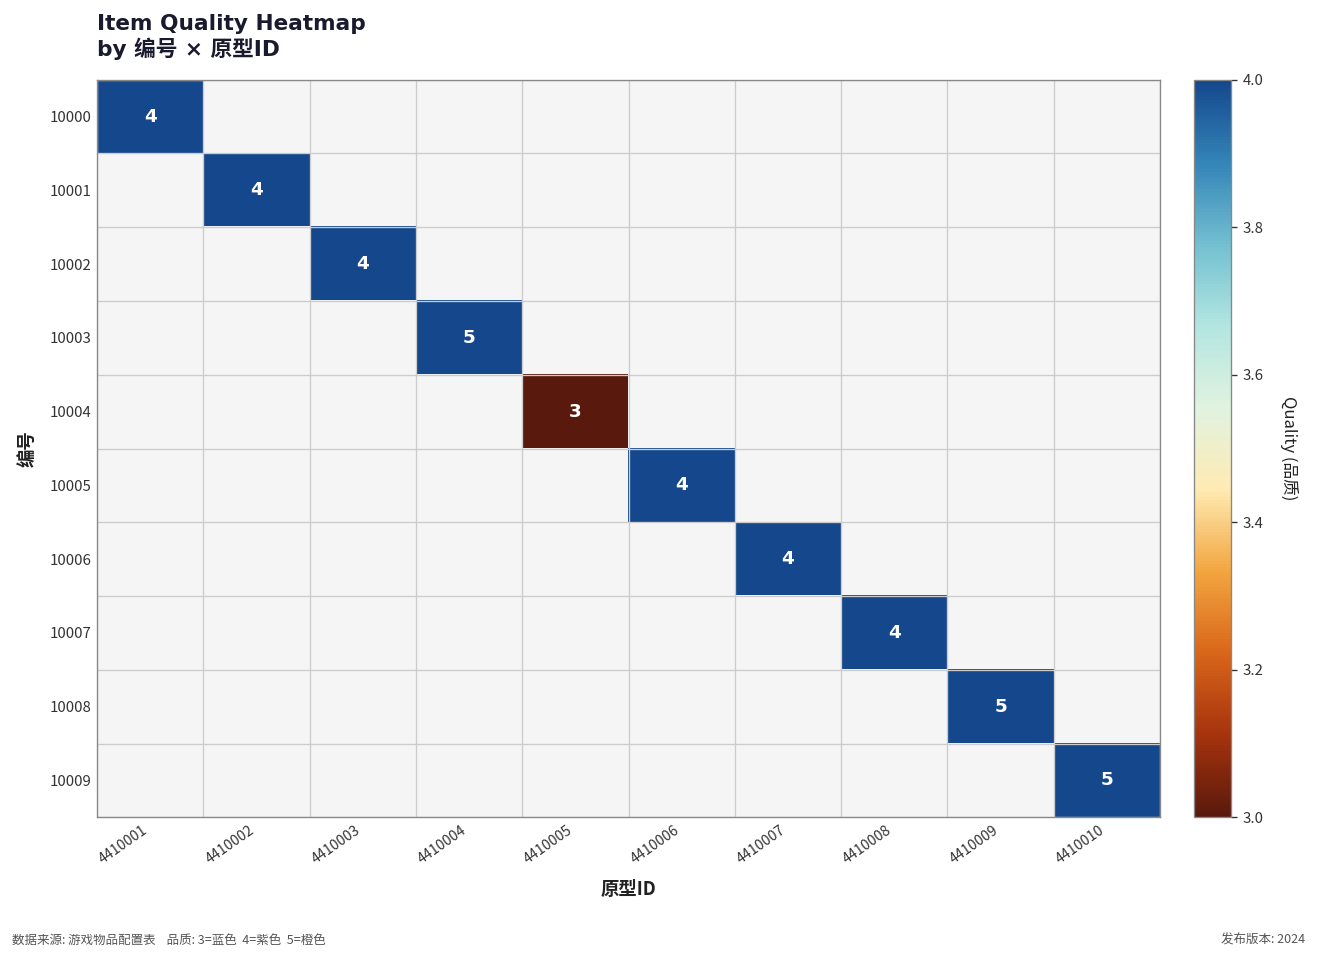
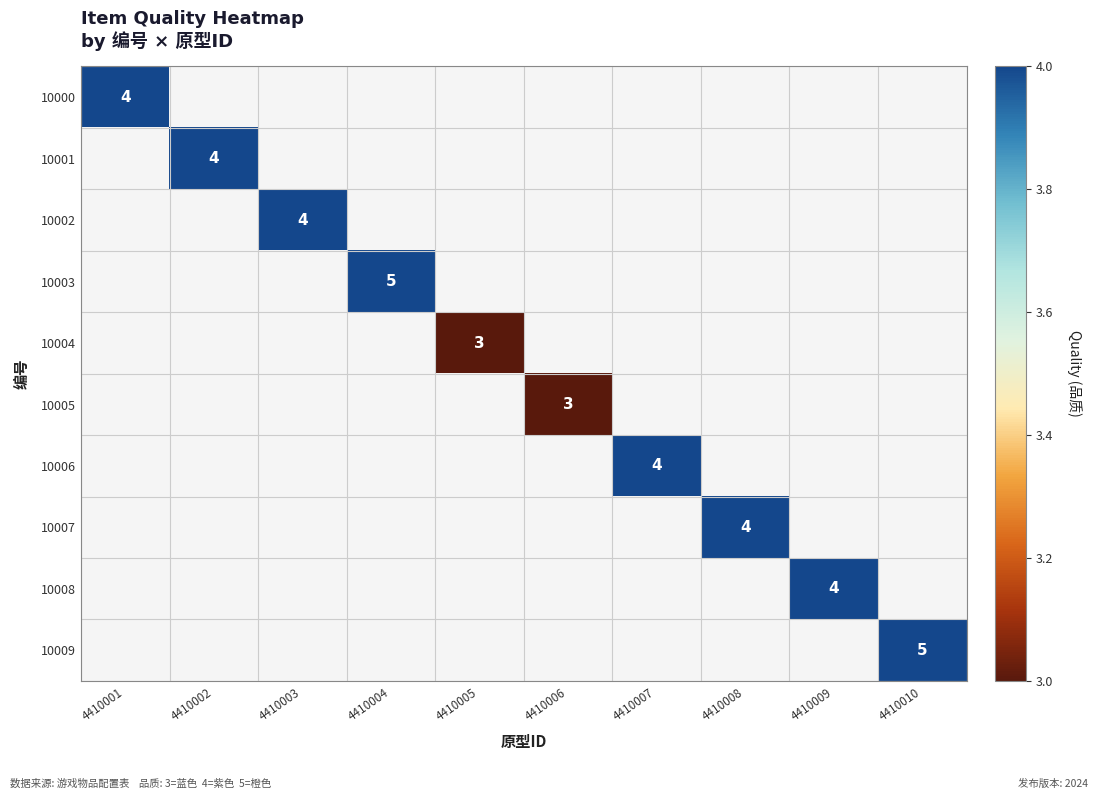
  {
    "10000": {
      "4410001": 4
    },
    "10001": {
      "4410002": 4
    },
    "10002": {
      "4410003": 4
    },
    "10003": {
      "4410004": 5
    },
    "10004": {
      "4410005": 3
    },
    "10005": {
-     "4410006": 4
+     "4410006": 3
    },
    "10006": {
      "4410007": 4
    },
    "10007": {
      "4410008": 4
    },
    "10008": {
-     "4410009": 5
+     "4410009": 4
    },
    "10009": {
      "4410010": 5
    }
  }
